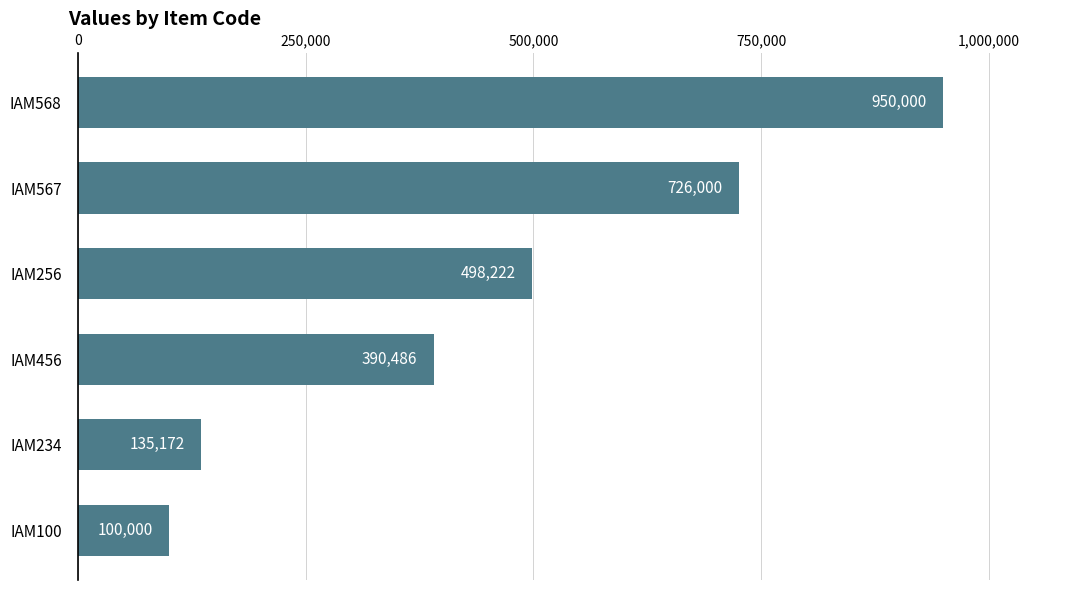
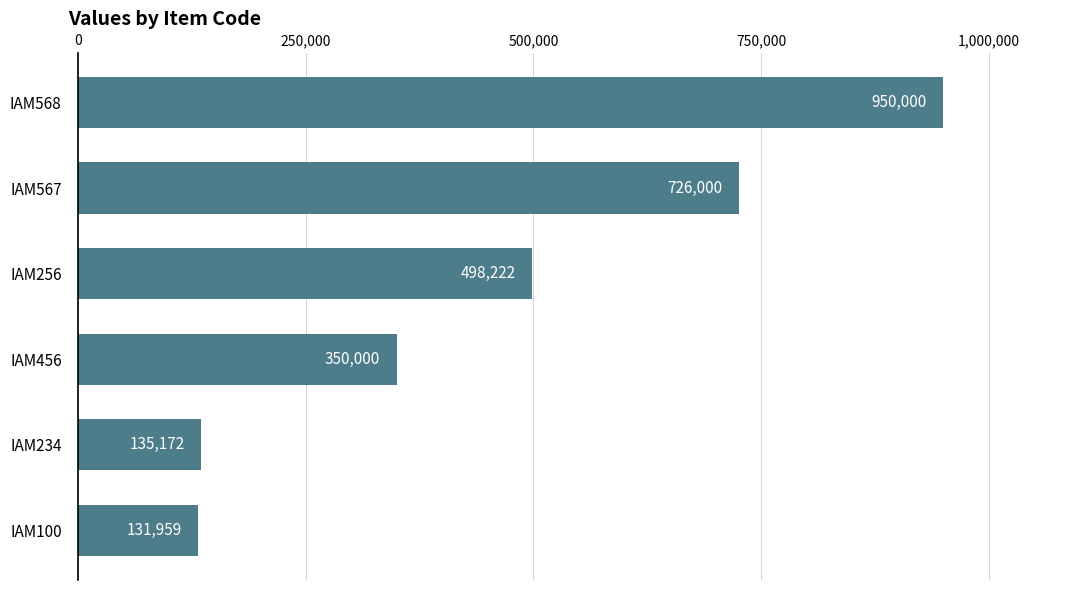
  {
    "IAM568": "950,000",
    "IAM567": "726,000",
    "IAM256": "498,222",
-   "IAM456": "390,486",
+   "IAM456": "350,000",
    "IAM234": "135,172",
-   "IAM100": "100,000"
+   "IAM100": "131,959"
  }
